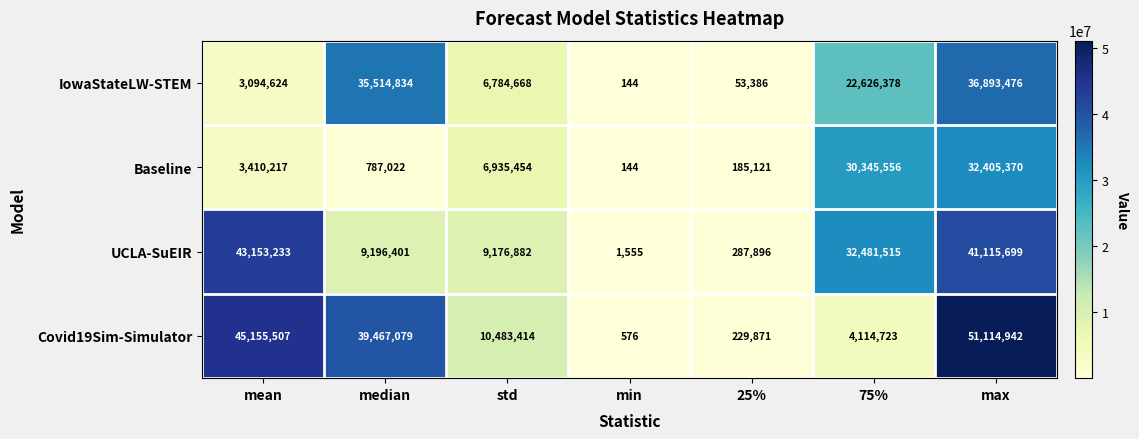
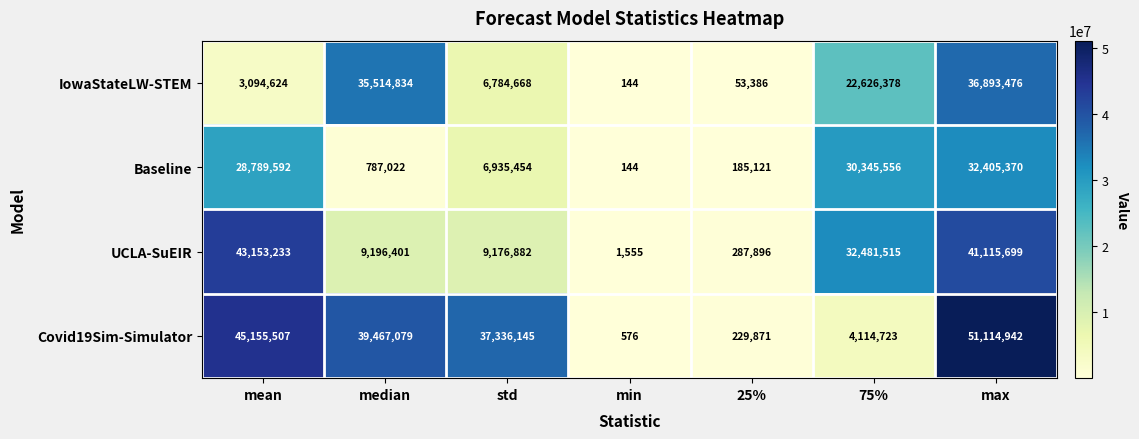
  {
    "IowaStateLW-STEM": {
      "mean": "3,094,624",
      "median": "35,514,834",
      "std": "6,784,668",
      "min": "144",
      "25%": "53,386",
      "75%": "22,626,378",
      "max": "36,893,476"
    },
    "Baseline": {
-     "mean": "3,410,217",
+     "mean": "28,789,592",
      "median": "787,022",
      "std": "6,935,454",
      "min": "144",
      "25%": "185,121",
      "75%": "30,345,556",
      "max": "32,405,370"
    },
    "UCLA-SuEIR": {
      "mean": "43,153,233",
      "median": "9,196,401",
      "std": "9,176,882",
      "min": "1,555",
      "25%": "287,896",
      "75%": "32,481,515",
      "max": "41,115,699"
    },
    "Covid19Sim-Simulator": {
      "mean": "45,155,507",
      "median": "39,467,079",
-     "std": "10,483,414",
+     "std": "37,336,145",
      "min": "576",
      "25%": "229,871",
      "75%": "4,114,723",
      "max": "51,114,942"
    }
  }
